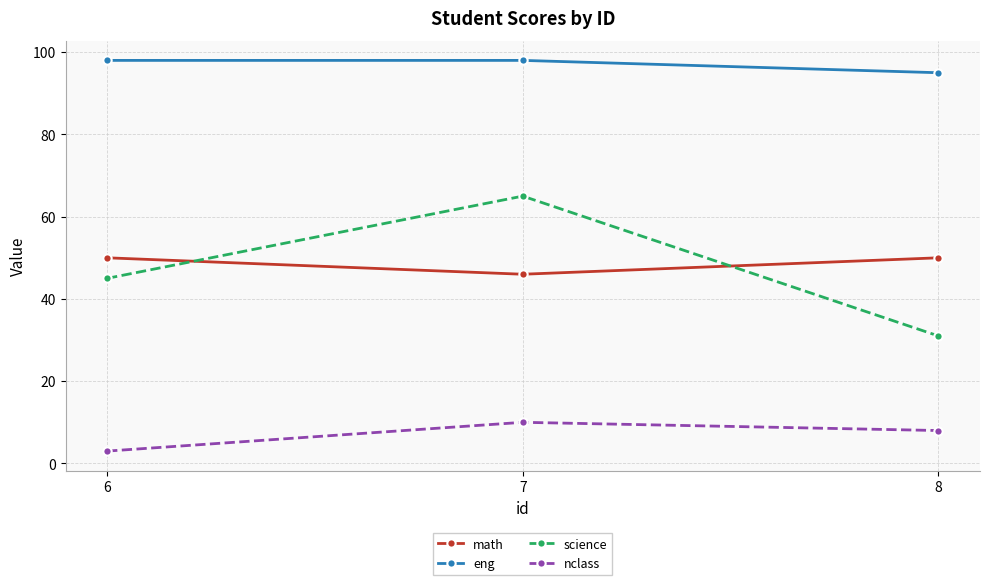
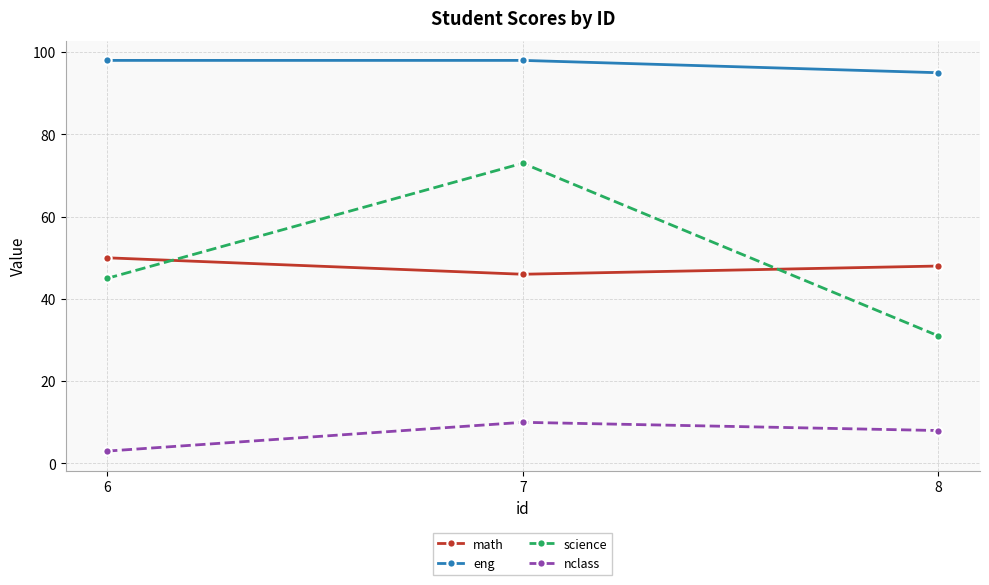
  {
    "math": {
      "6": 50,
      "7": 46,
-     "8": 50
+     "8": 48
    },
    "eng": {
      "6": 98,
      "7": 98,
      "8": 95
    },
    "science": {
      "6": 45,
-     "7": 65,
+     "7": 73,
      "8": 31
    },
    "nclass": {
      "6": 3,
      "7": 10,
      "8": 8
    }
  }
